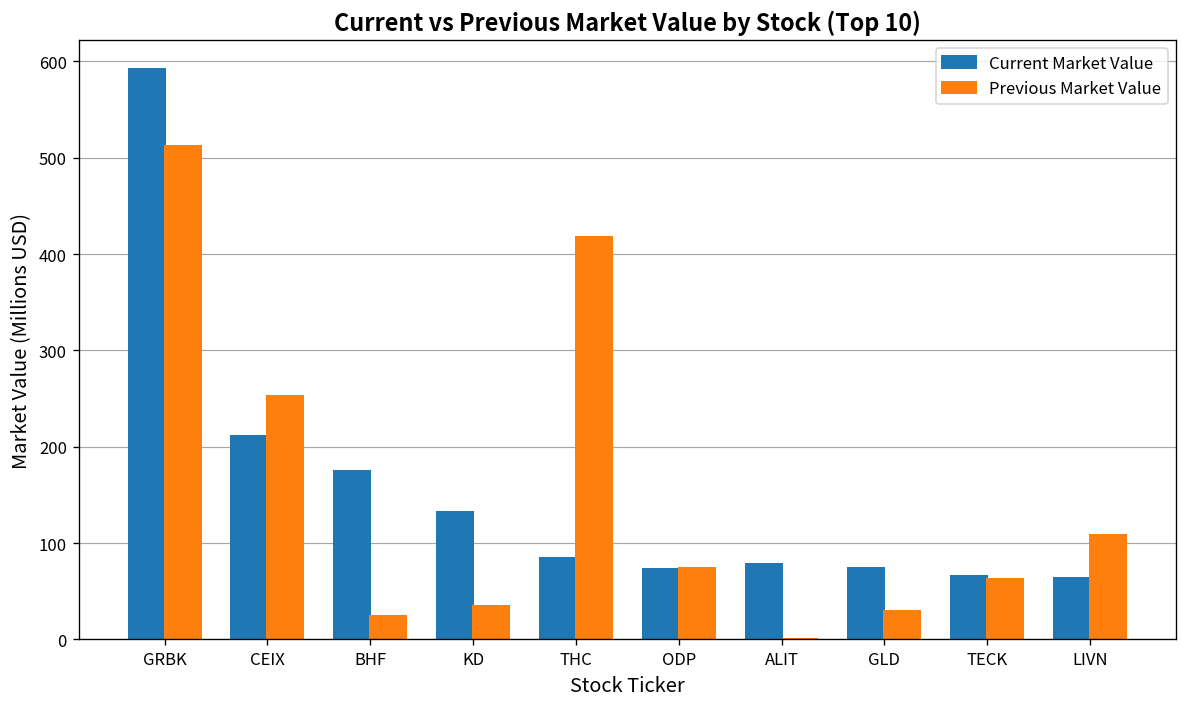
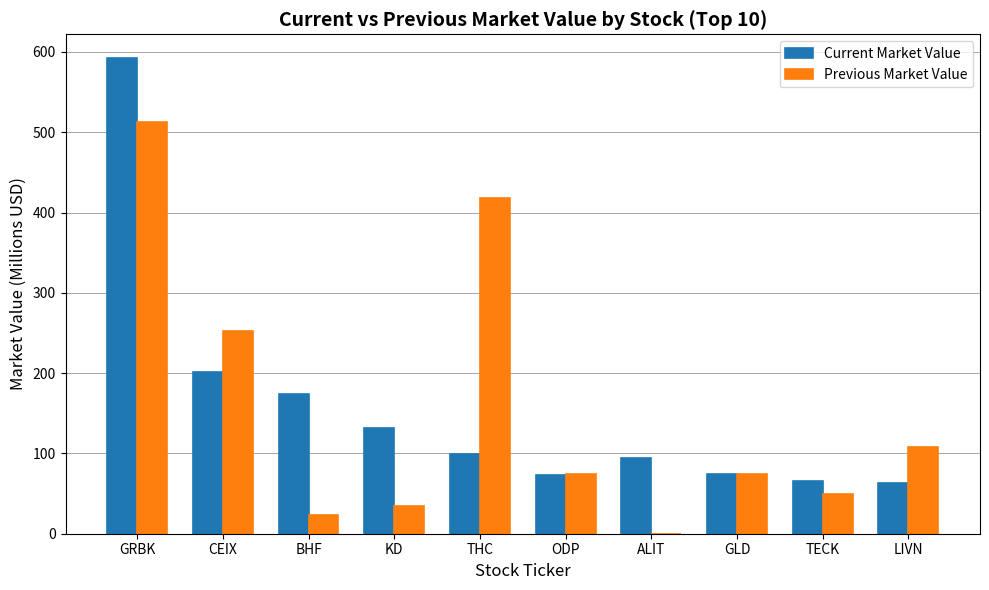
  {
    "Current Market Value": {
      "GRBK": 590,
-     "CEIX": 210,
+     "CEIX": 200,
      "BHF": 170,
      "KD": 130,
-     "THC": 80,
+     "THC": 100,
      "ODP": 70,
-     "ALIT": 80,
+     "ALIT": 90,
      "GLD": 70,
      "TECK": 70,
      "LIVN": 60
    },
    "Previous Market Value": {
      "GRBK": 510,
      "CEIX": 250,
      "BHF": 20,
      "KD": 30,
      "THC": 420,
      "ODP": 70,
      "ALIT": 0,
-     "GLD": 30,
-     "TECK": 60,
+     "GLD": 70,
+     "TECK": 50,
      "LIVN": 110
    }
  }
